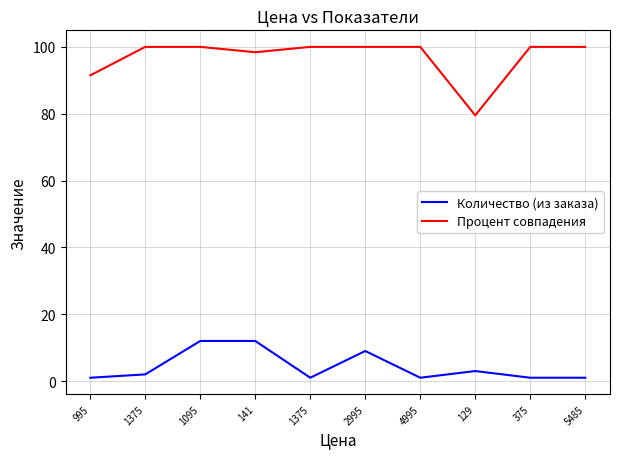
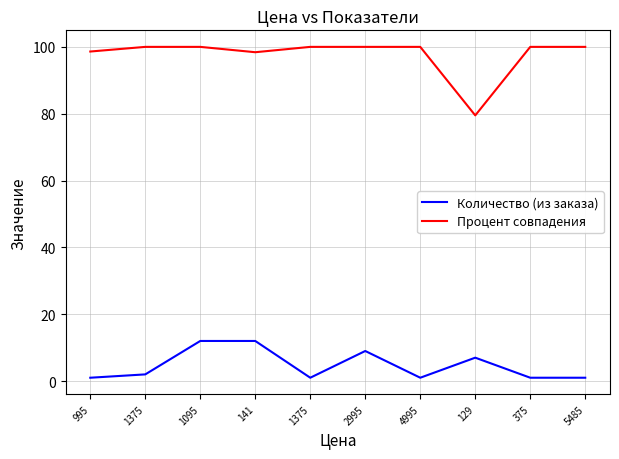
  {
    "Количество (из заказа)": {
      "995": 1,
      "1095": 12,
      "141": 12,
      "2995": 9,
      "4995": 1,
-     "129": 3,
+     "129": 7,
      "375": 1,
      "5485": 1
    },
    "Процент совпадения": {
-     "995": 91,
+     "995": 99,
      "1095": 100,
      "141": 98,
      "2995": 100,
      "4995": 100,
      "129": 80,
      "375": 100,
      "5485": 100
    }
  }
